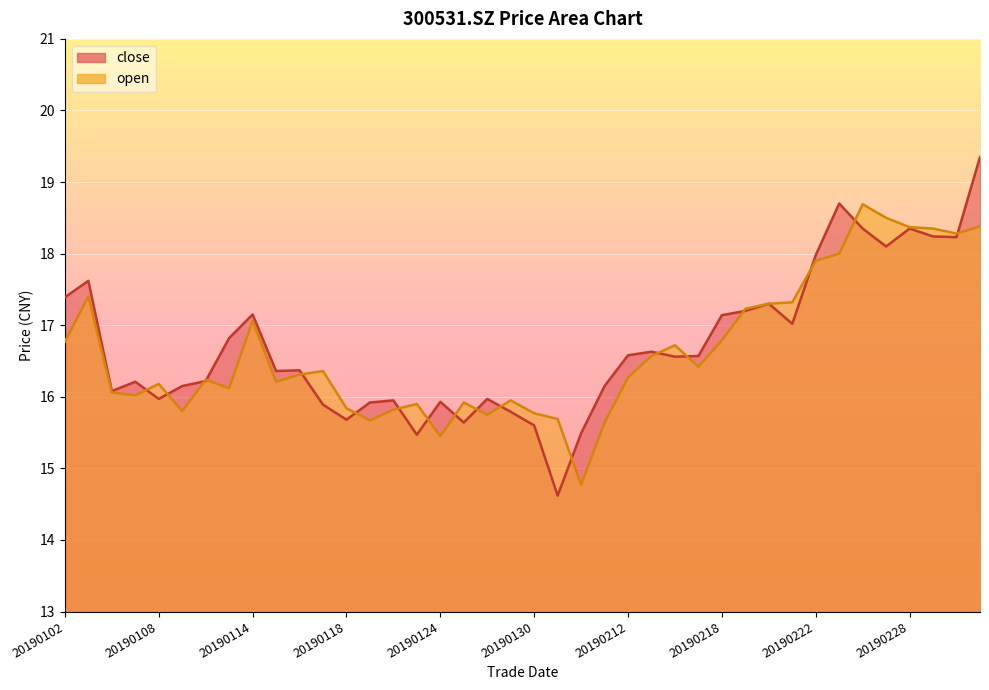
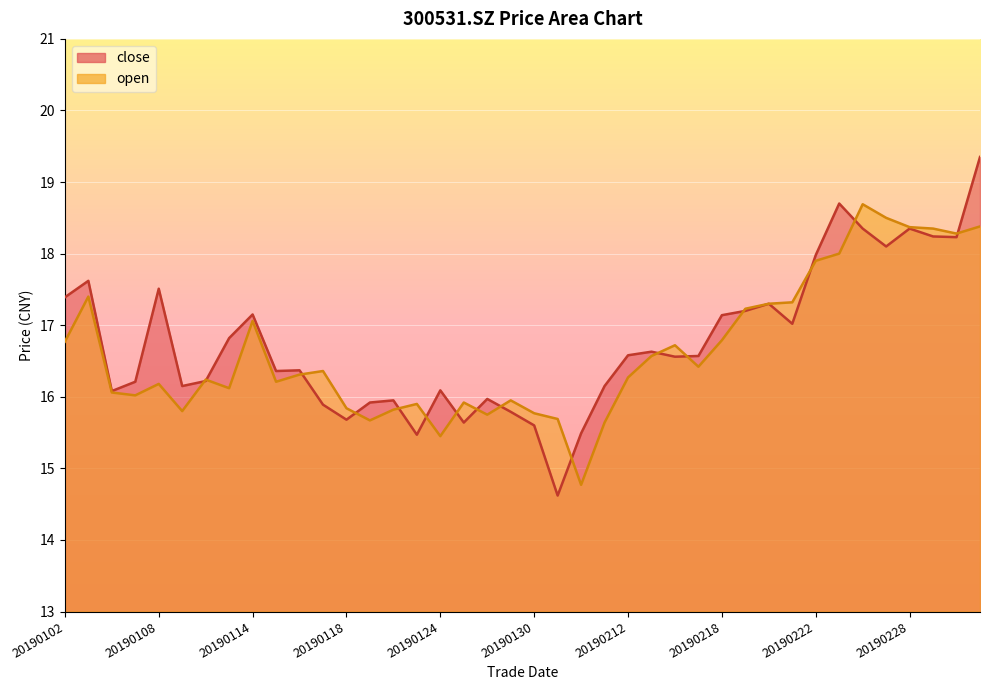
  {
    "close": {
      "20190102": 17.4,
-     "20190108": 16.0,
+     "20190108": 17.5,
      "20190114": 17.2,
      "20190118": 15.7,
-     "20190124": 15.9,
+     "20190124": 16.1,
      "20190130": 15.6,
      "20190212": 16.6,
      "20190218": 17.1,
      "20190222": 18.0
    },
    "open": {
      "20190102": 16.8,
      "20190108": 16.2,
      "20190114": 17.1,
      "20190118": 15.8,
      "20190124": 15.5,
      "20190130": 15.8,
      "20190212": 16.3,
      "20190218": 16.8,
      "20190222": 17.9
    }
  }
